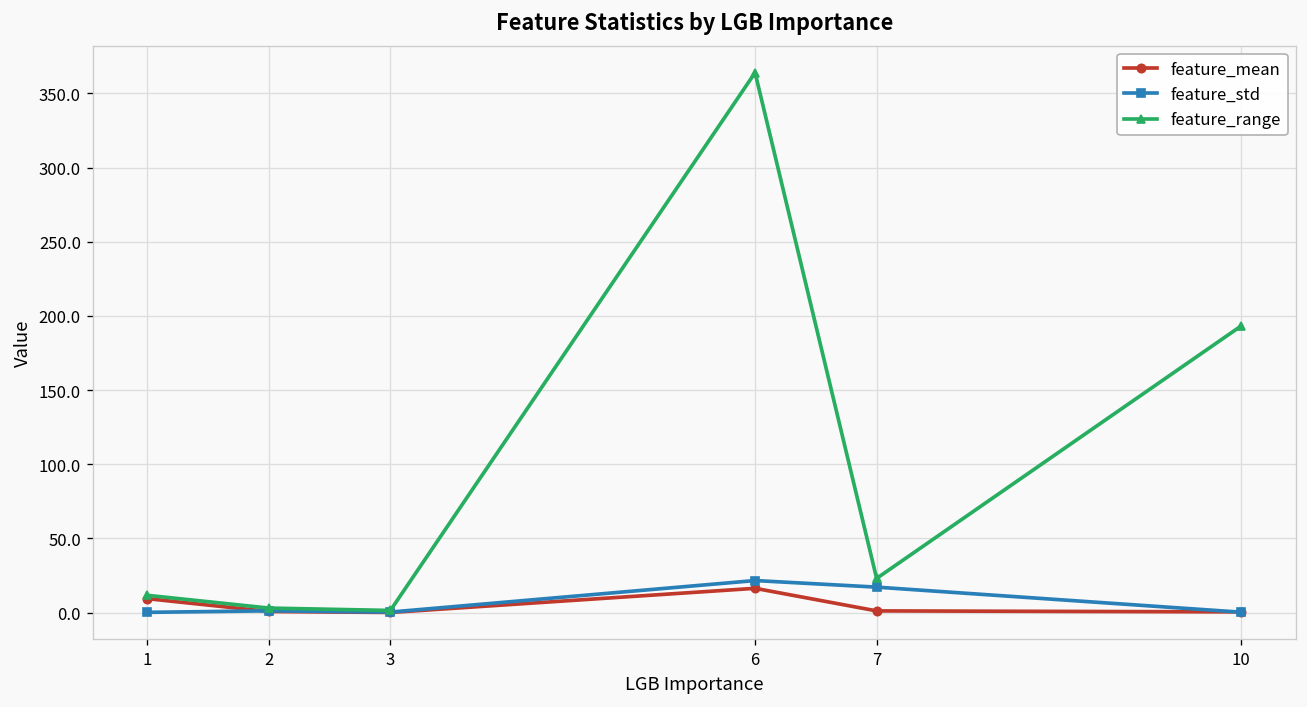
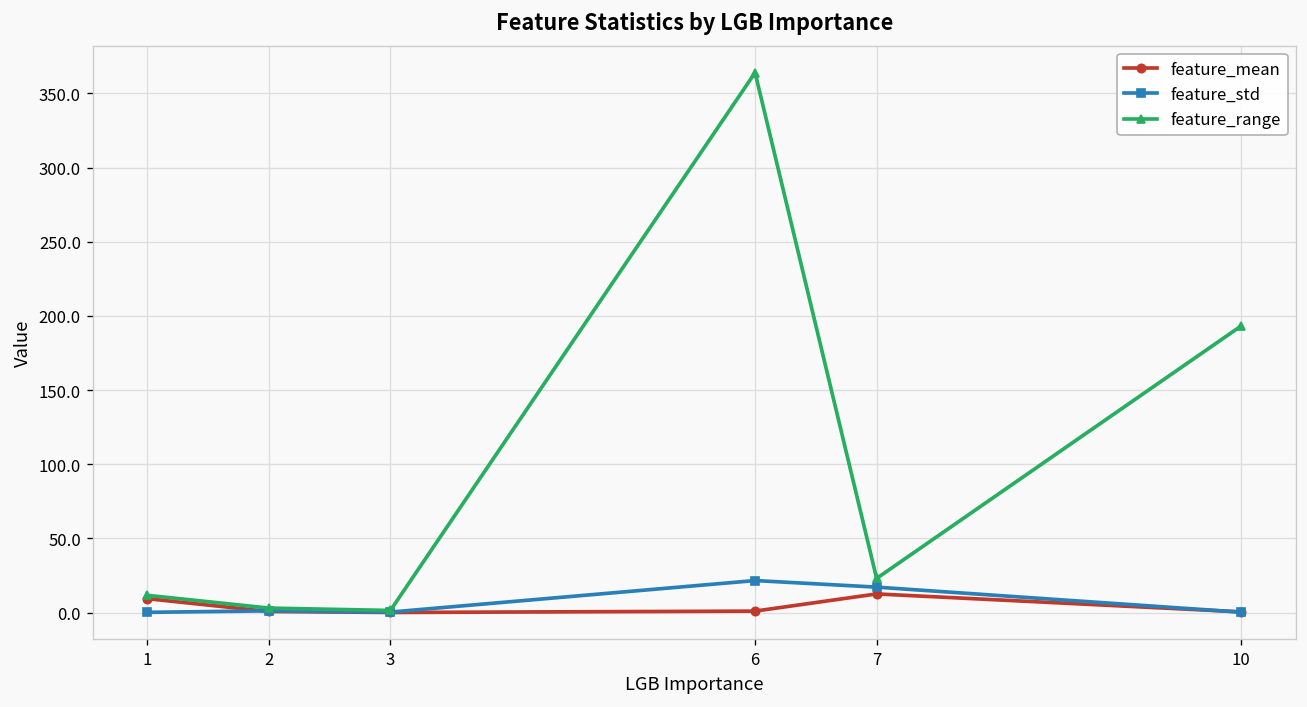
  {
    "feature_mean": {
      "1": 9,
-     "6": 16,
-     "7": 1
+     "6": 1,
+     "7": 13
    },
    "feature_std": {
      "1": 0,
      "6": 22,
      "7": 17
    },
    "feature_range": {
      "1": 12,
      "6": 364,
      "7": 23,
      "10": 193
    }
  }
